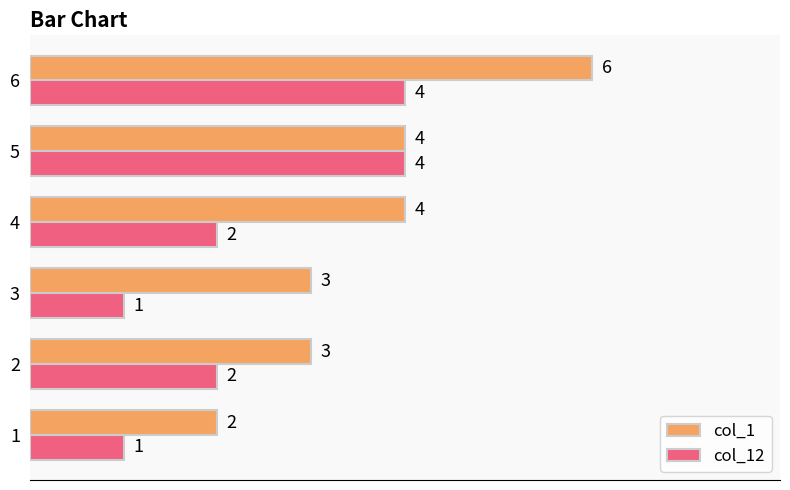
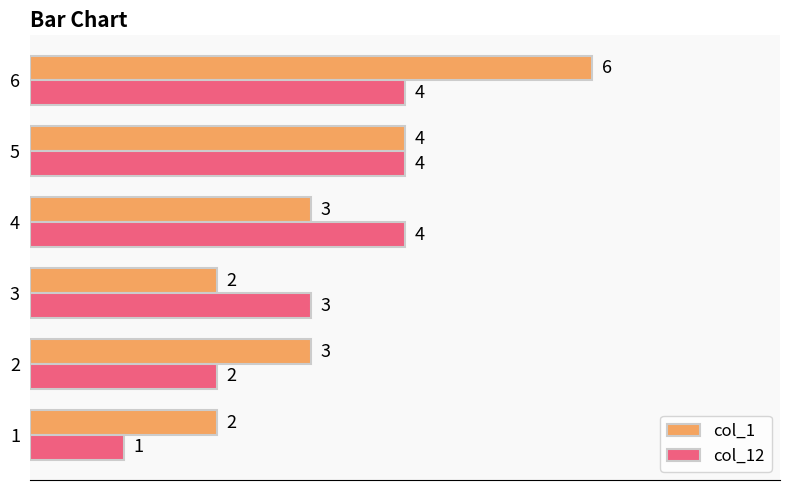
  {
    "col_1": {
      "6": 6,
      "5": 4,
-     "4": 4,
-     "3": 3,
+     "4": 3,
+     "3": 2,
      "2": 3,
      "1": 2
    },
    "col_12": {
      "6": 4,
      "5": 4,
-     "4": 2,
-     "3": 1,
+     "4": 4,
+     "3": 3,
      "2": 2,
      "1": 1
    }
  }
